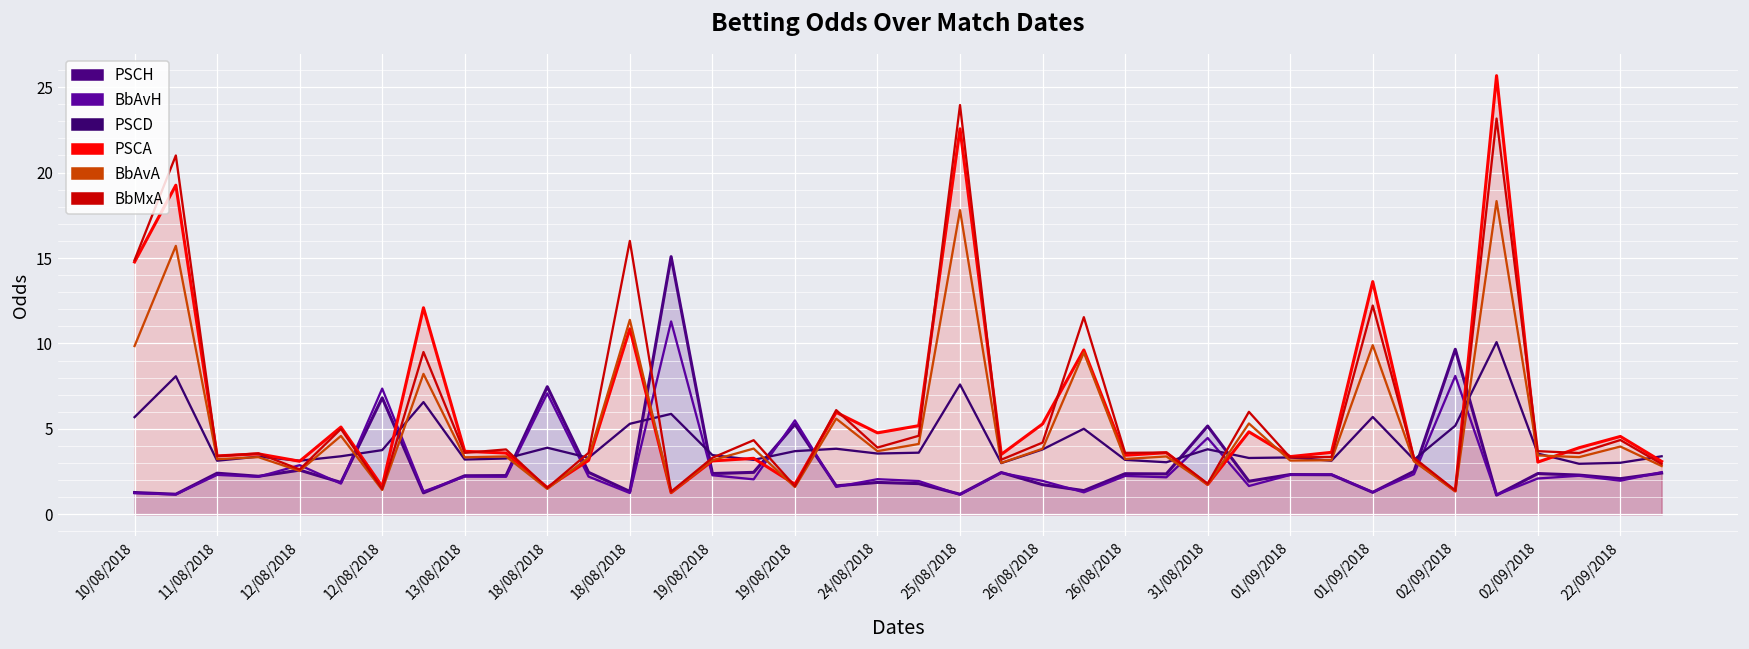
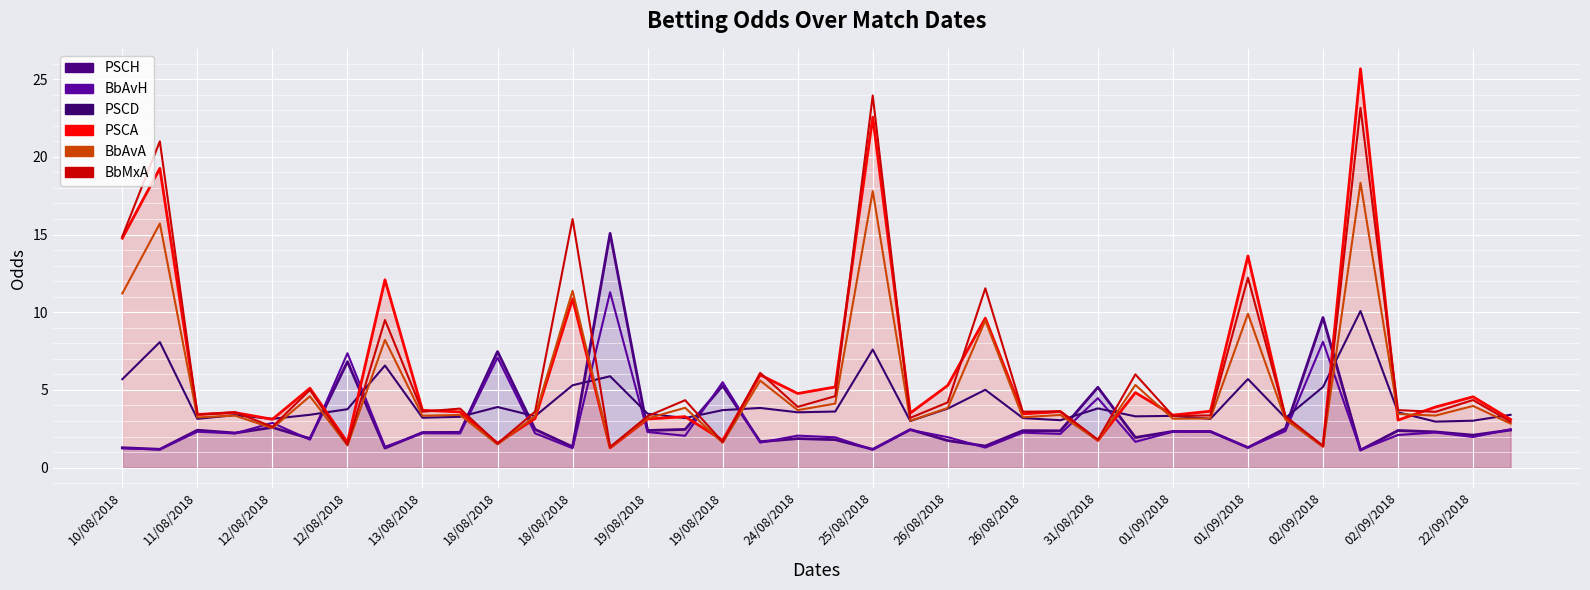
  {
    "BbAvA": {
-     "10/08/2018": 9.9
+     "10/08/2018": 11.2
    }
  }
